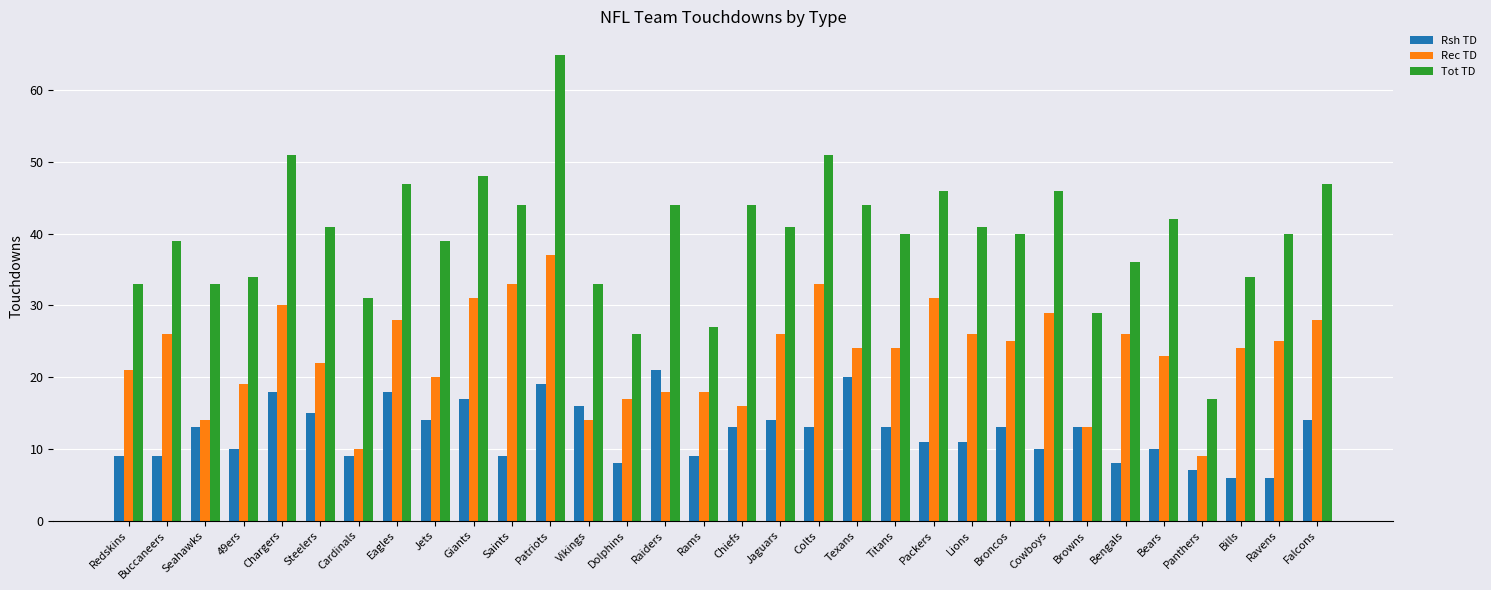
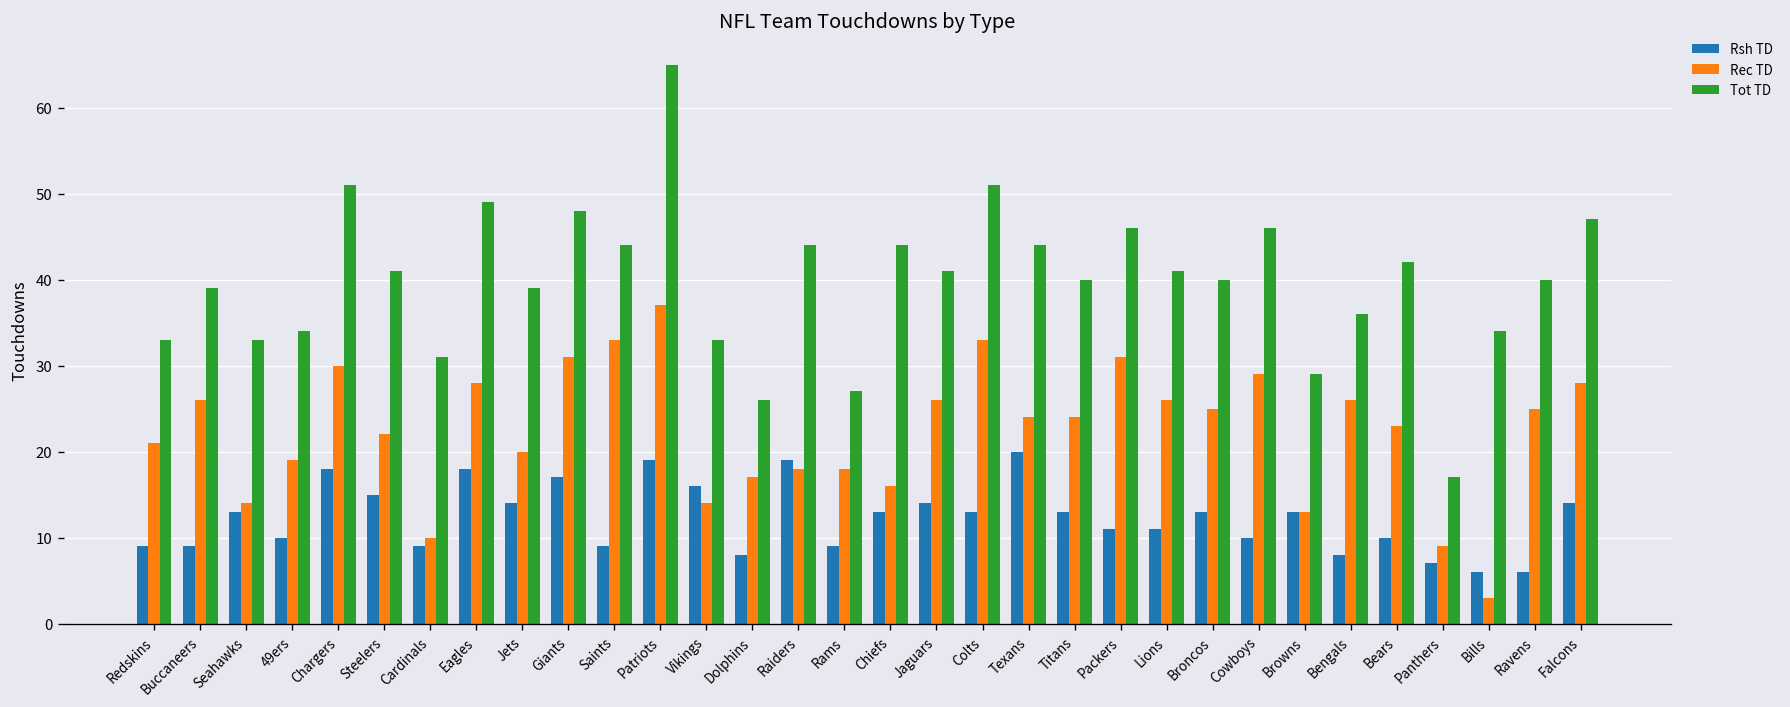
  {
    "Rsh TD": {
      "Redskins": 9,
      "Buccaneers": 9,
      "Seahawks": 13,
      "49ers": 10,
      "Chargers": 18,
      "Steelers": 15,
      "Cardinals": 9,
      "Eagles": 18,
      "Jets": 14,
      "Giants": 17,
      "Saints": 9,
      "Patriots": 19,
      "Vikings": 16,
      "Dolphins": 8,
-     "Raiders": 21,
+     "Raiders": 19,
      "Rams": 9,
      "Chiefs": 13,
      "Jaguars": 14,
      "Colts": 13,
      "Texans": 20,
      "Titans": 13,
      "Packers": 11,
      "Lions": 11,
      "Broncos": 13,
      "Cowboys": 10,
      "Browns": 13,
      "Bengals": 8,
      "Bears": 10,
      "Panthers": 7,
      "Bills": 6,
      "Ravens": 6,
      "Falcons": 14
    },
    "Rec TD": {
      "Redskins": 21,
      "Buccaneers": 26,
      "Seahawks": 14,
      "49ers": 19,
      "Chargers": 30,
      "Steelers": 22,
      "Cardinals": 10,
      "Eagles": 28,
      "Jets": 20,
      "Giants": 31,
      "Saints": 33,
      "Patriots": 37,
      "Vikings": 14,
      "Dolphins": 17,
      "Raiders": 18,
      "Rams": 18,
      "Chiefs": 16,
      "Jaguars": 26,
      "Colts": 33,
      "Texans": 24,
      "Titans": 24,
      "Packers": 31,
      "Lions": 26,
      "Broncos": 25,
      "Cowboys": 29,
      "Browns": 13,
      "Bengals": 26,
      "Bears": 23,
      "Panthers": 9,
-     "Bills": 24,
+     "Bills": 3,
      "Ravens": 25,
      "Falcons": 28
    },
    "Tot TD": {
      "Redskins": 33,
      "Buccaneers": 39,
      "Seahawks": 33,
      "49ers": 34,
      "Chargers": 51,
      "Steelers": 41,
      "Cardinals": 31,
-     "Eagles": 47,
+     "Eagles": 49,
      "Jets": 39,
      "Giants": 48,
      "Saints": 44,
      "Patriots": 65,
      "Vikings": 33,
      "Dolphins": 26,
      "Raiders": 44,
      "Rams": 27,
      "Chiefs": 44,
      "Jaguars": 41,
      "Colts": 51,
      "Texans": 44,
      "Titans": 40,
      "Packers": 46,
      "Lions": 41,
      "Broncos": 40,
      "Cowboys": 46,
      "Browns": 29,
      "Bengals": 36,
      "Bears": 42,
      "Panthers": 17,
      "Bills": 34,
      "Ravens": 40,
      "Falcons": 47
    }
  }
